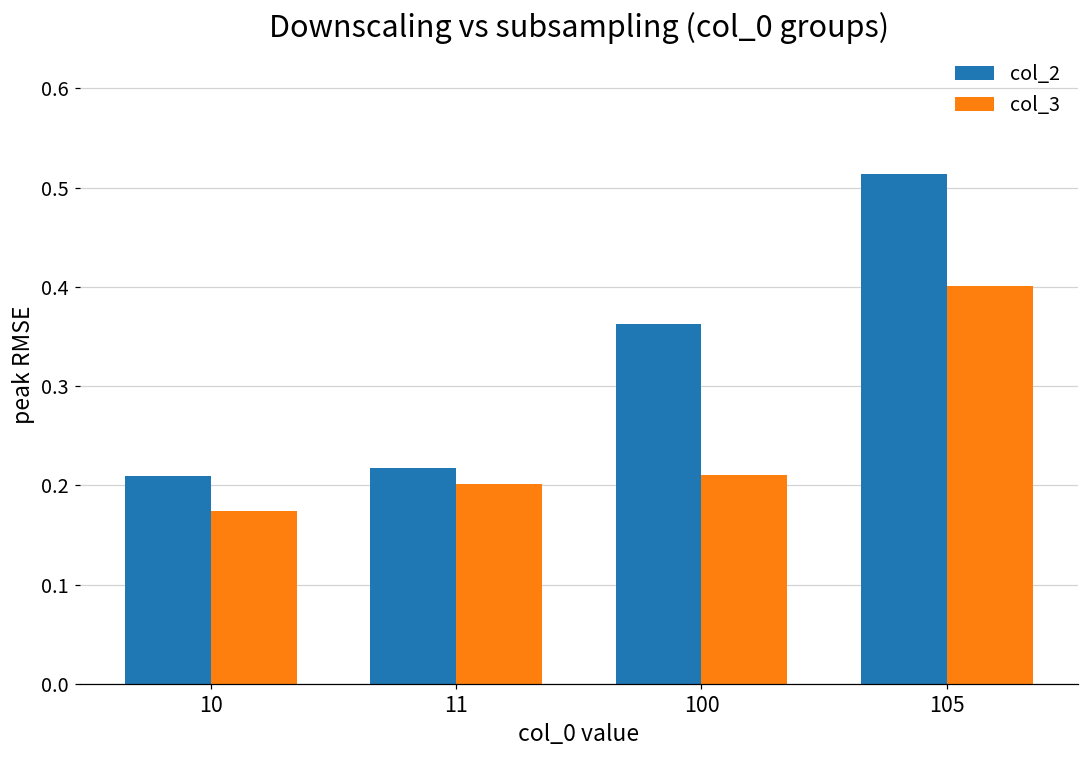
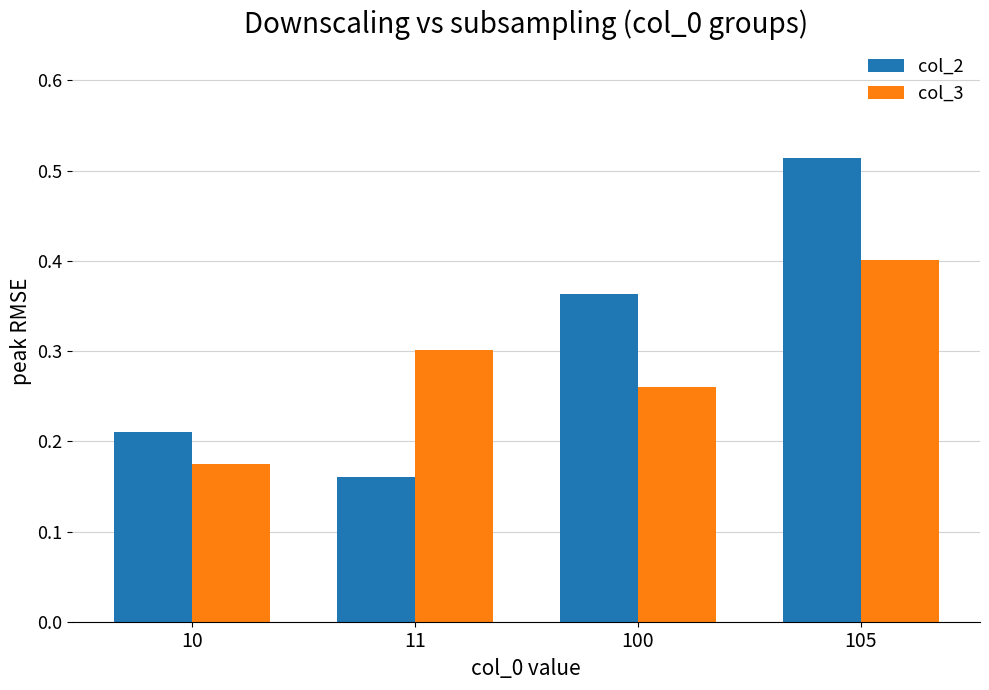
  {
    "col_2": {
      "10": 0.21,
-     "11": 0.22,
+     "11": 0.16,
      "100": 0.36,
      "105": 0.51
    },
    "col_3": {
      "10": 0.17,
-     "11": 0.20,
-     "100": 0.21,
+     "11": 0.30,
+     "100": 0.26,
      "105": 0.40
    }
  }
